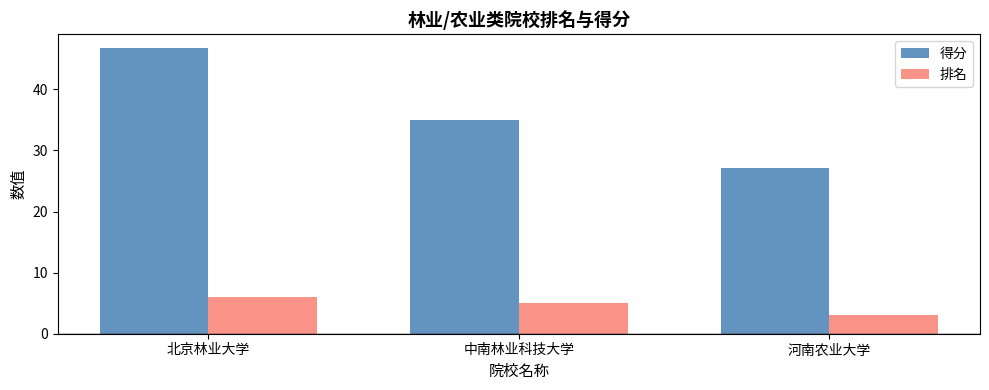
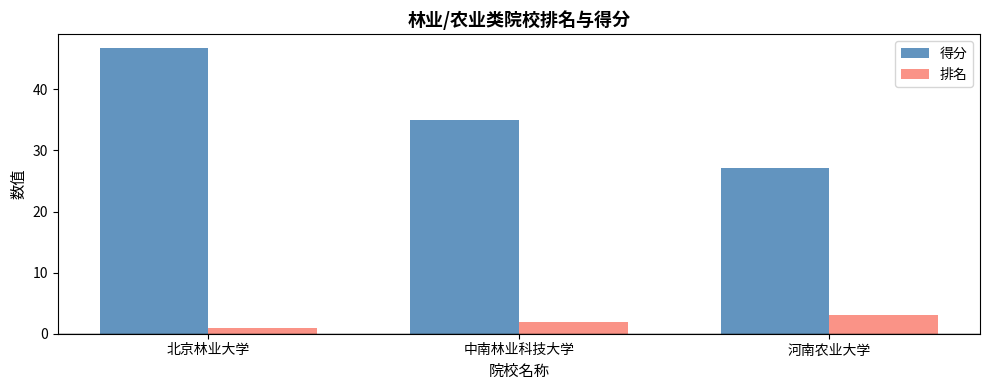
  {
    "得分": {
      "北京林业大学": 47,
      "中南林业科技大学": 35,
      "河南农业大学": 27
    },
    "排名": {
-     "北京林业大学": 6,
-     "中南林业科技大学": 5,
+     "北京林业大学": 1,
+     "中南林业科技大学": 2,
      "河南农业大学": 3
    }
  }
